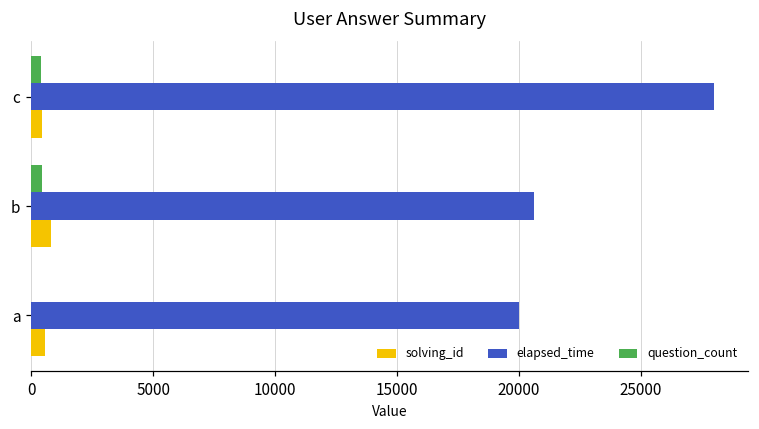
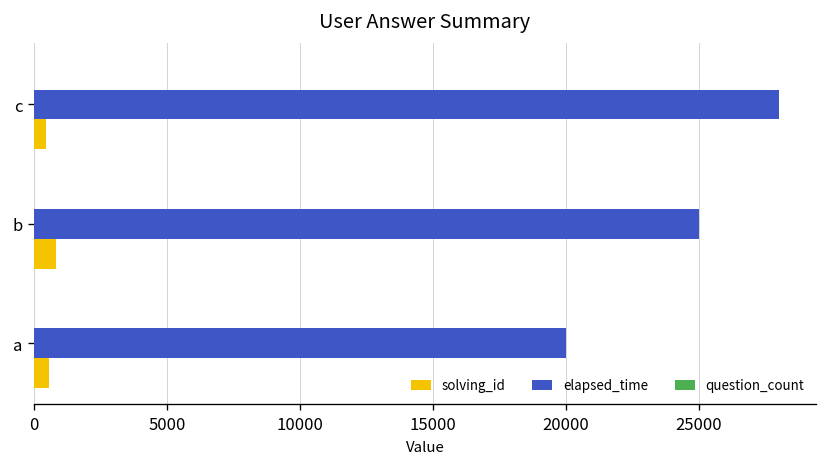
  {
    "solving_id": {
      "c": 400,
      "b": 800,
      "a": 600
    },
    "elapsed_time": {
      "c": 28000,
-     "b": 20600,
+     "b": 25000,
      "a": 20000
    },
    "question_count": {
-     "c": 400,
-     "b": 400
+     "c": 0,
+     "b": 0
    }
  }
